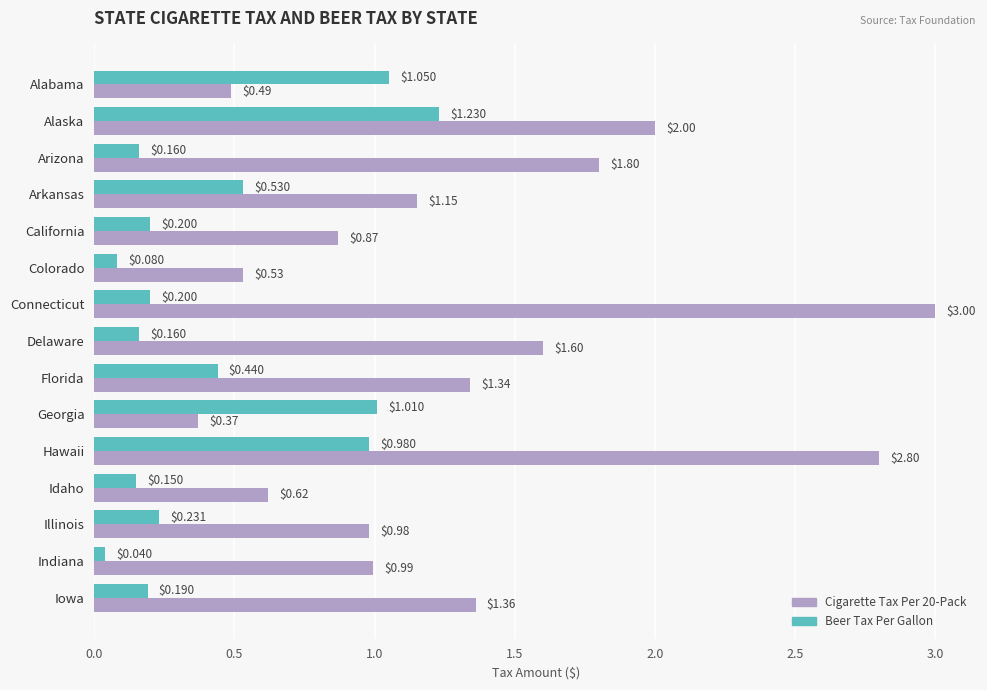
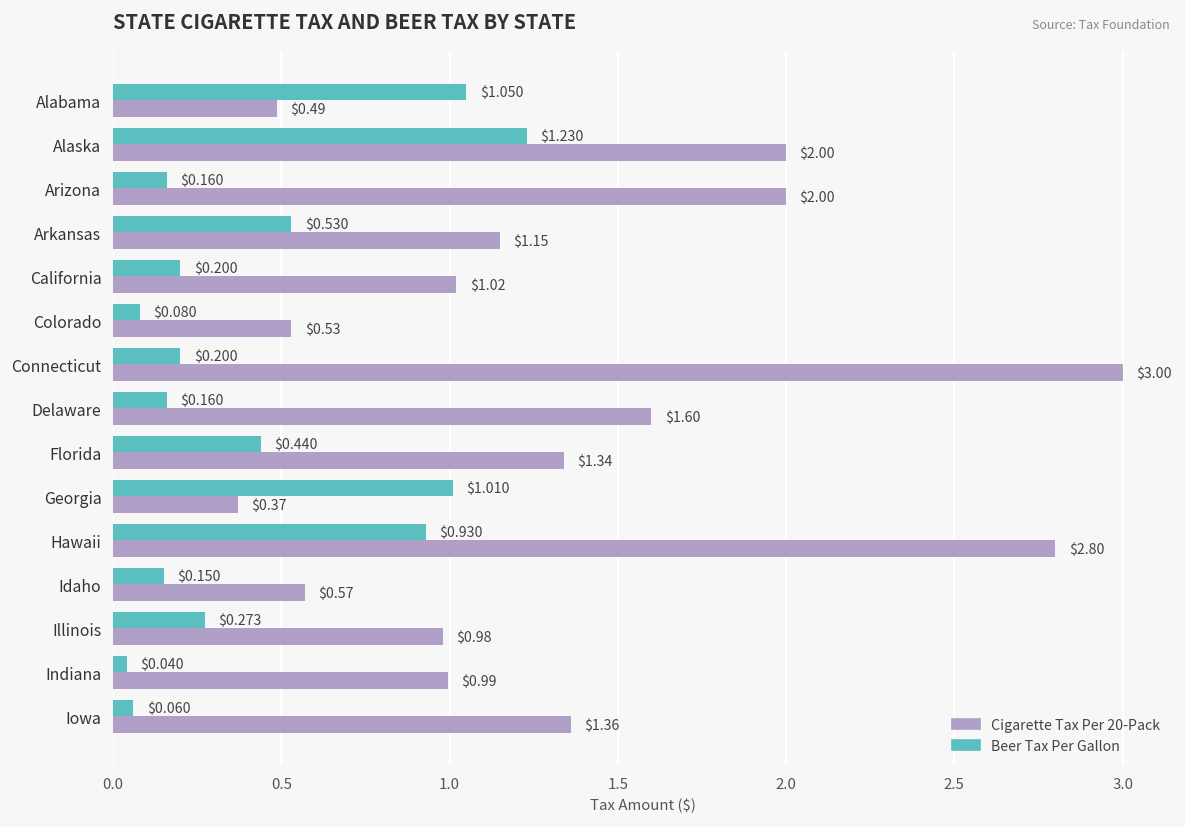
  {
    "Cigarette Tax Per 20-Pack": {
      "Alabama": "$0.49",
      "Alaska": "$2.00",
-     "Arizona": "$1.80",
+     "Arizona": "$2.00",
      "Arkansas": "$1.15",
-     "California": "$0.87",
+     "California": "$1.02",
      "Colorado": "$0.53",
      "Connecticut": "$3.00",
      "Delaware": "$1.60",
      "Florida": "$1.34",
      "Georgia": "$0.37",
      "Hawaii": "$2.80",
-     "Idaho": "$0.62",
+     "Idaho": "$0.57",
      "Illinois": "$0.98",
      "Indiana": "$0.99",
      "Iowa": "$1.36"
    },
    "Beer Tax Per Gallon": {
      "Alabama": "$1.050",
      "Alaska": "$1.230",
      "Arizona": "$0.160",
      "Arkansas": "$0.530",
      "California": "$0.200",
      "Colorado": "$0.080",
      "Connecticut": "$0.200",
      "Delaware": "$0.160",
      "Florida": "$0.440",
      "Georgia": "$1.010",
-     "Hawaii": "$0.980",
+     "Hawaii": "$0.930",
      "Idaho": "$0.150",
-     "Illinois": "$0.231",
+     "Illinois": "$0.273",
      "Indiana": "$0.040",
-     "Iowa": "$0.190"
+     "Iowa": "$0.060"
    }
  }
